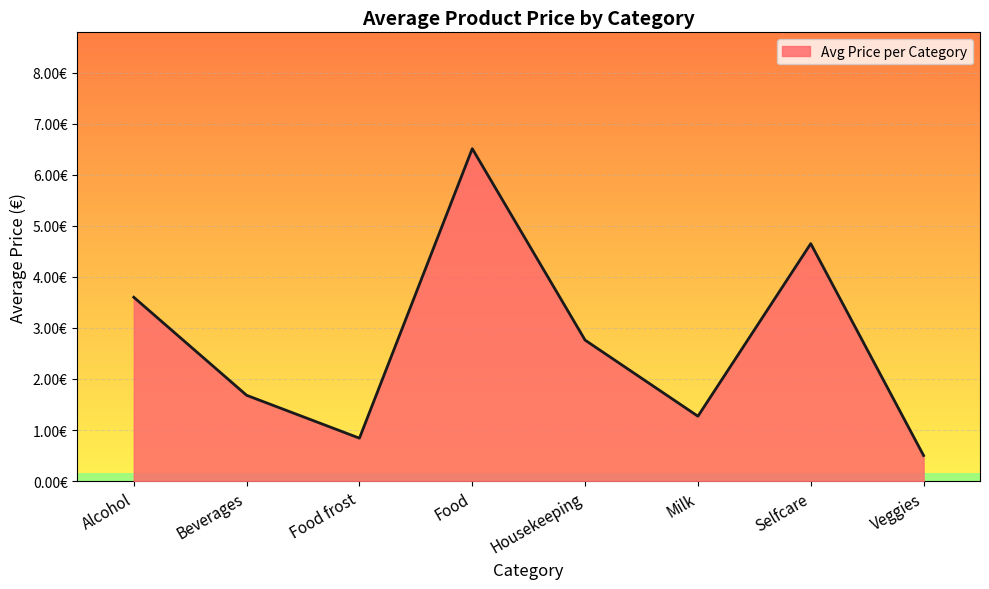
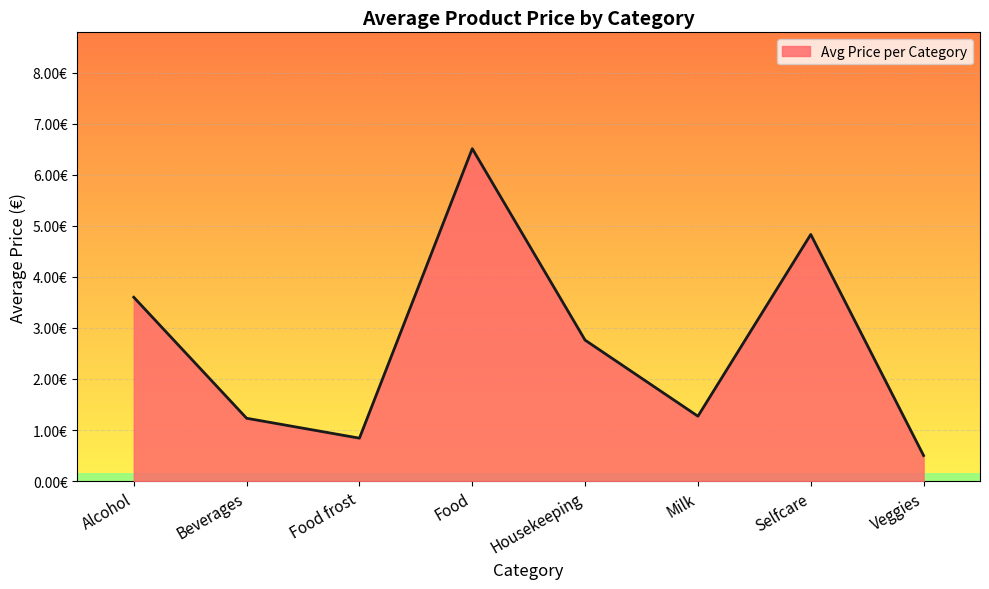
  {
    "Alcohol": "3.6€",
-   "Beverages": "1.7€",
+   "Beverages": "1.2€",
    "Food frost": "0.8€",
    "Food": "6.5€",
    "Housekeeping": "2.8€",
    "Milk": "1.3€",
-   "Selfcare": "4.7€",
+   "Selfcare": "4.8€",
    "Veggies": "0.5€"
  }
